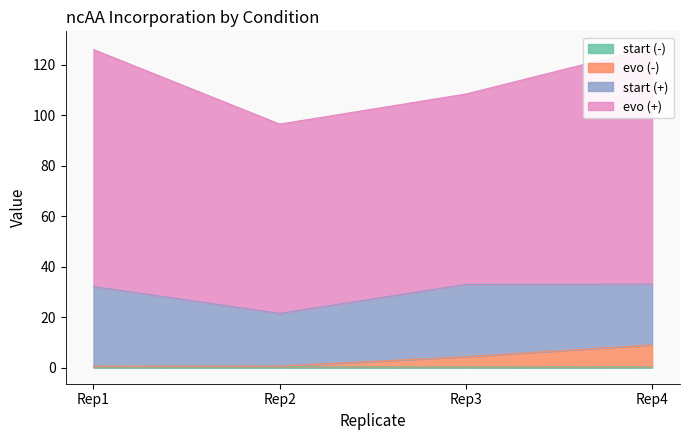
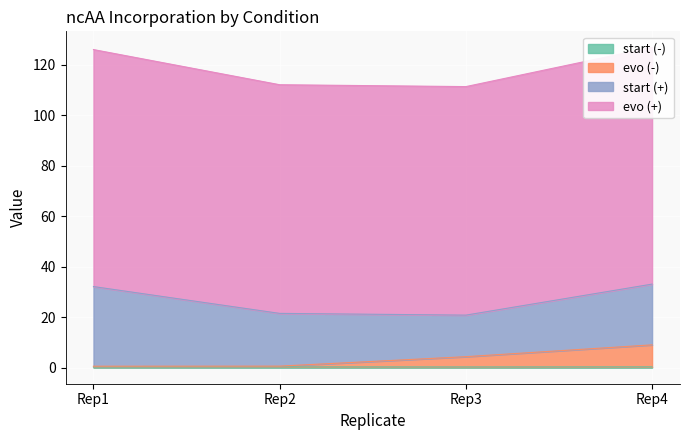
  {
    "start (-)": {
      "Rep3": 0,
      "Rep4": 0
    },
    "evo (-)": {
      "Rep3": 4,
      "Rep4": 9
    },
    "start (+)": {
      "Rep1": 32,
      "Rep2": 21,
-     "Rep3": 29,
+     "Rep3": 16,
      "Rep4": 24
    },
    "evo (+)": {
      "Rep1": 94,
-     "Rep2": 75,
-     "Rep3": 75
+     "Rep2": 91,
+     "Rep3": 91
    }
  }
